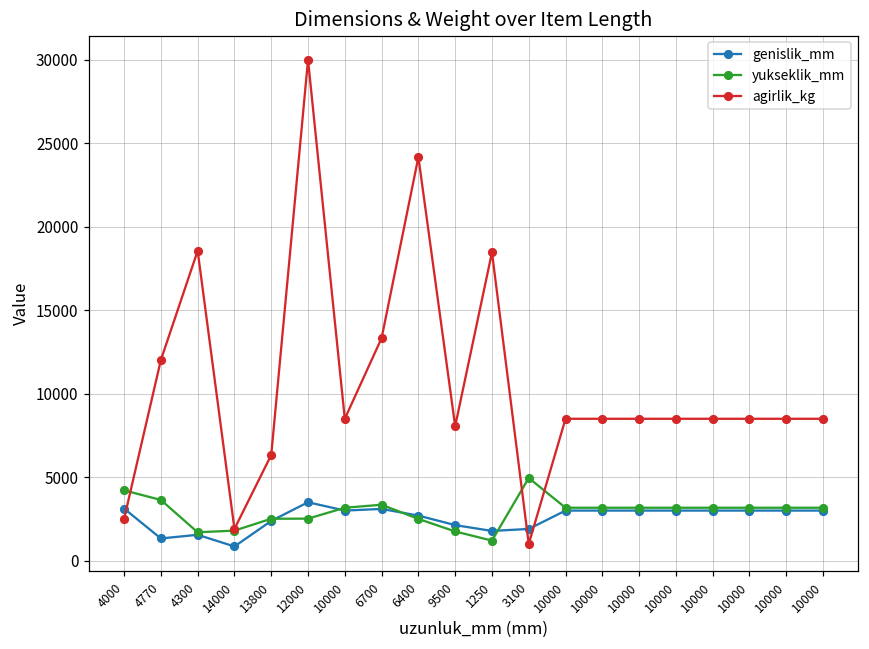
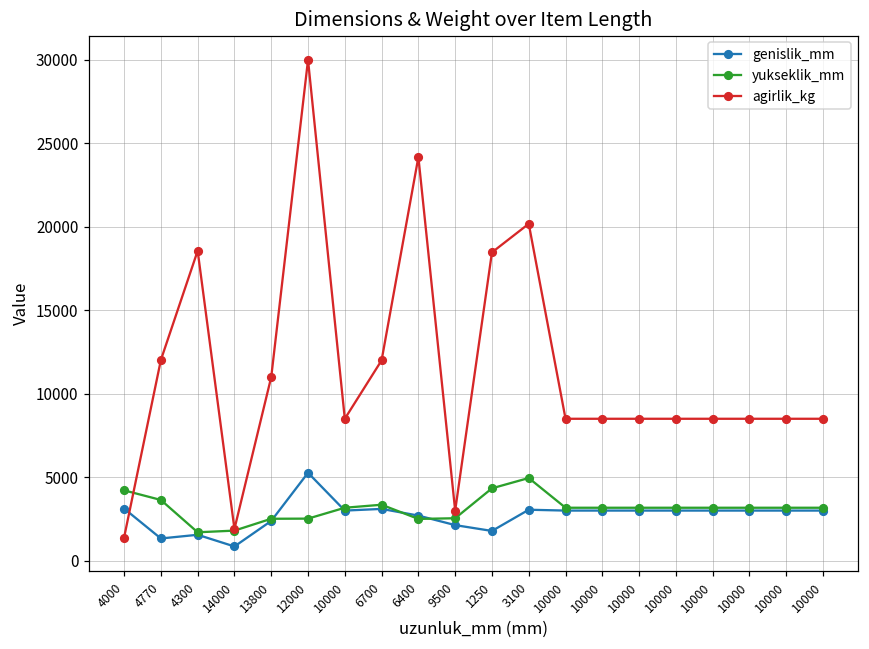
  {
    "genislik_mm": {
      "4000": 3100,
      "4770": 1300,
      "14000": 900,
-     "12000": 3500,
+     "12000": 5300,
      "6700": 3100,
      "6400": 2700,
      "9500": 2100,
      "1250": 1800,
-     "3100": 1900
+     "3100": 3100
    },
    "yukseklik_mm": {
      "4000": 4200,
      "4770": 3600,
      "12000": 2500,
      "6700": 3400,
      "6400": 2500,
-     "9500": 1800,
-     "1250": 1200,
+     "9500": 2500,
+     "1250": 4300,
      "3100": 5000
    },
    "agirlik_kg": {
-     "4000": 2500,
+     "4000": 1400,
      "4770": 12000,
      "4300": 18600,
-     "13800": 6300,
+     "13800": 11000,
      "12000": 30000,
-     "6700": 13300,
+     "6700": 12000,
      "6400": 24200,
-     "9500": 8100,
+     "9500": 3000,
      "1250": 18500,
-     "3100": 1000
+     "3100": 20200
    }
  }
